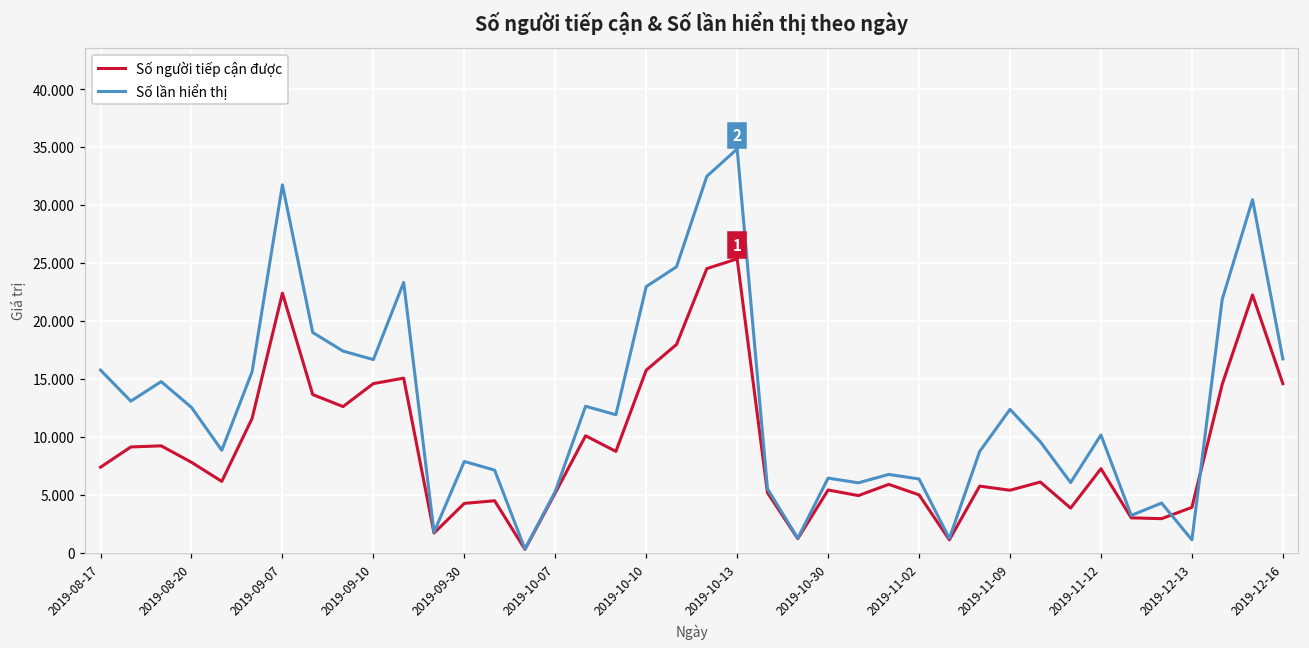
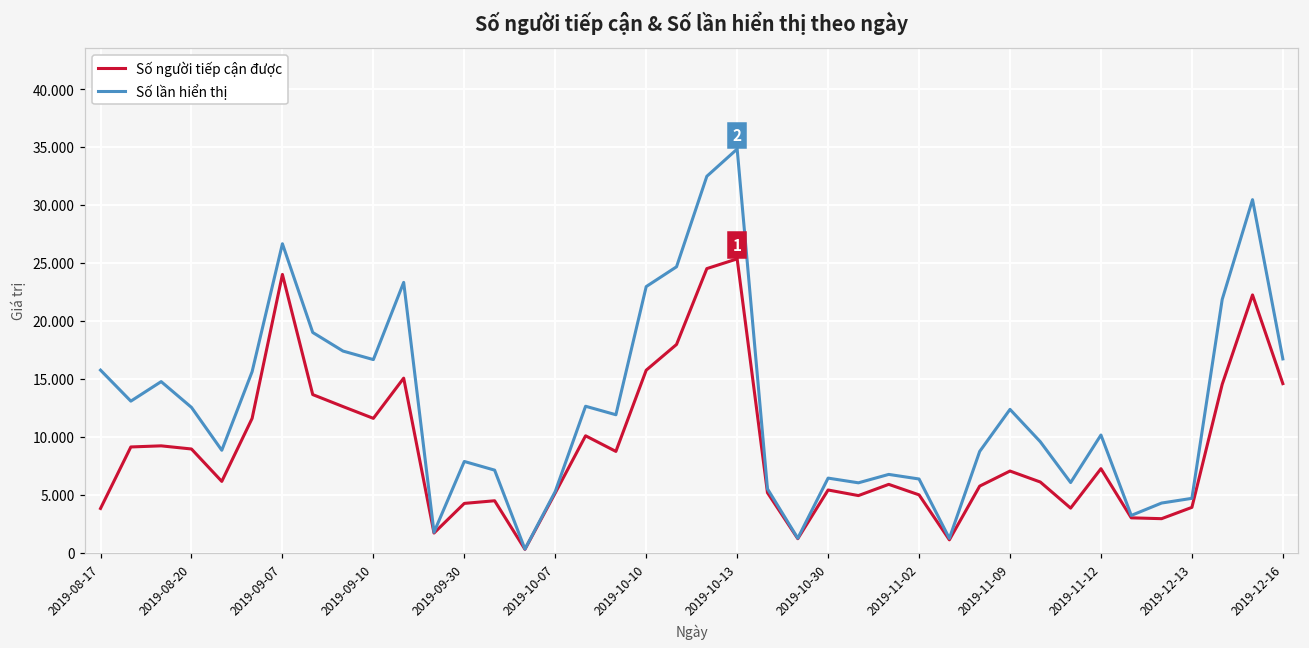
  {
    "Số người tiếp cận được": {
-     "2019-08-17": 7.4,
-     "2019-08-20": 7.8,
-     "2019-09-07": 22.4,
-     "2019-09-10": 14.6,
+     "2019-08-17": 3.8,
+     "2019-08-20": 8.9,
+     "2019-09-07": 24.0,
+     "2019-09-10": 11.6,
      "2019-09-30": 4.2,
      "2019-10-10": 15.7,
      "2019-10-30": 5.4,
      "2019-11-02": 5.0,
-     "2019-11-09": 5.4,
+     "2019-11-09": 7.0,
      "2019-11-12": 7.2,
      "2019-12-13": 3.9,
      "2019-12-16": 14.6
    },
    "Số lần hiển thị": {
      "2019-08-17": 15.7,
      "2019-08-20": 12.5,
-     "2019-09-07": 31.7,
+     "2019-09-07": 26.6,
      "2019-09-10": 16.7,
      "2019-09-30": 7.9,
      "2019-10-10": 23.0,
      "2019-10-30": 6.4,
      "2019-11-02": 6.3,
      "2019-11-09": 12.4,
      "2019-11-12": 10.1,
-     "2019-12-13": 1.1,
+     "2019-12-13": 4.7,
      "2019-12-16": 16.7
    }
  }
